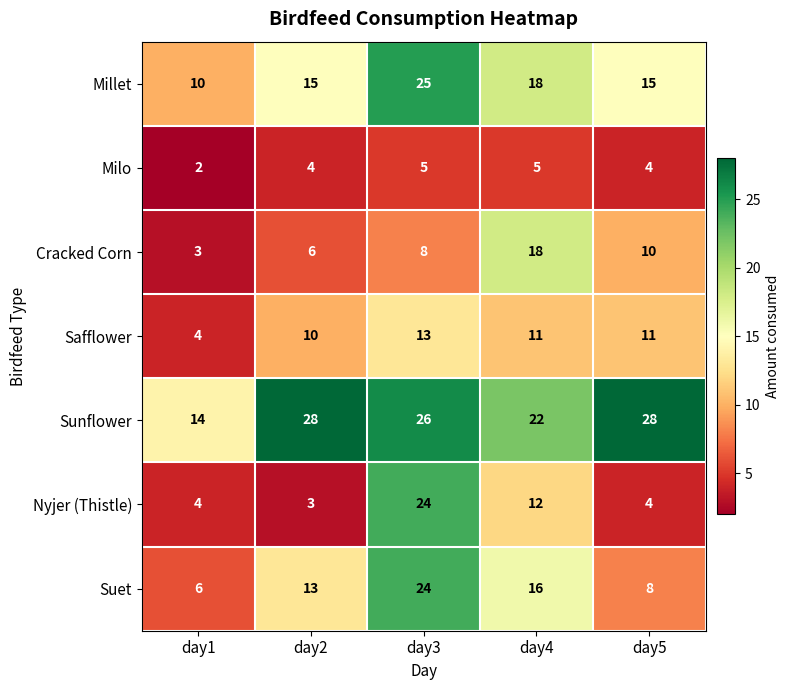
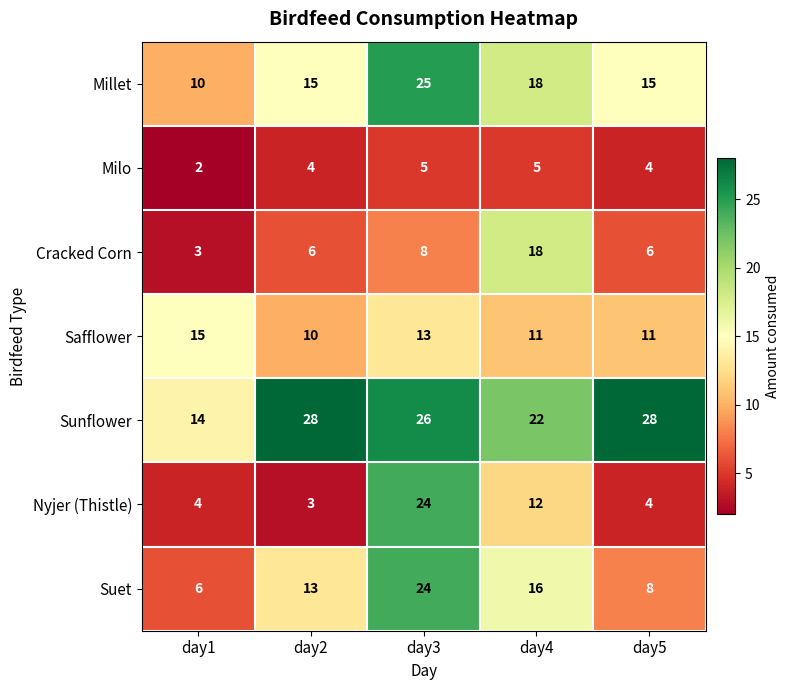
  {
    "Millet": {
      "day1": 10,
      "day2": 15,
      "day3": 25,
      "day4": 18,
      "day5": 15
    },
    "Milo": {
      "day1": 2,
      "day2": 4,
      "day3": 5,
      "day4": 5,
      "day5": 4
    },
    "Cracked Corn": {
      "day1": 3,
      "day2": 6,
      "day3": 8,
      "day4": 18,
-     "day5": 10
+     "day5": 6
    },
    "Safflower": {
-     "day1": 4,
+     "day1": 15,
      "day2": 10,
      "day3": 13,
      "day4": 11,
      "day5": 11
    },
    "Sunflower": {
      "day1": 14,
      "day2": 28,
      "day3": 26,
      "day4": 22,
      "day5": 28
    },
    "Nyjer (Thistle)": {
      "day1": 4,
      "day2": 3,
      "day3": 24,
      "day4": 12,
      "day5": 4
    },
    "Suet": {
      "day1": 6,
      "day2": 13,
      "day3": 24,
      "day4": 16,
      "day5": 8
    }
  }
